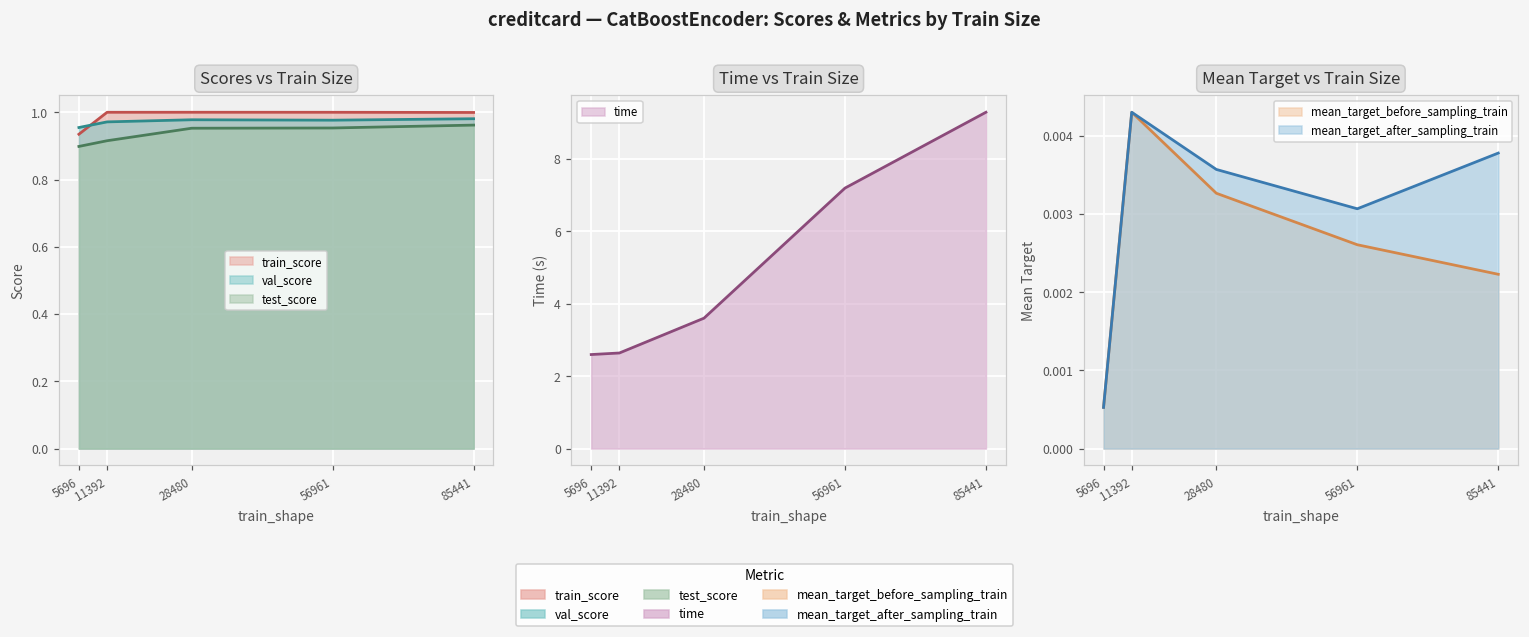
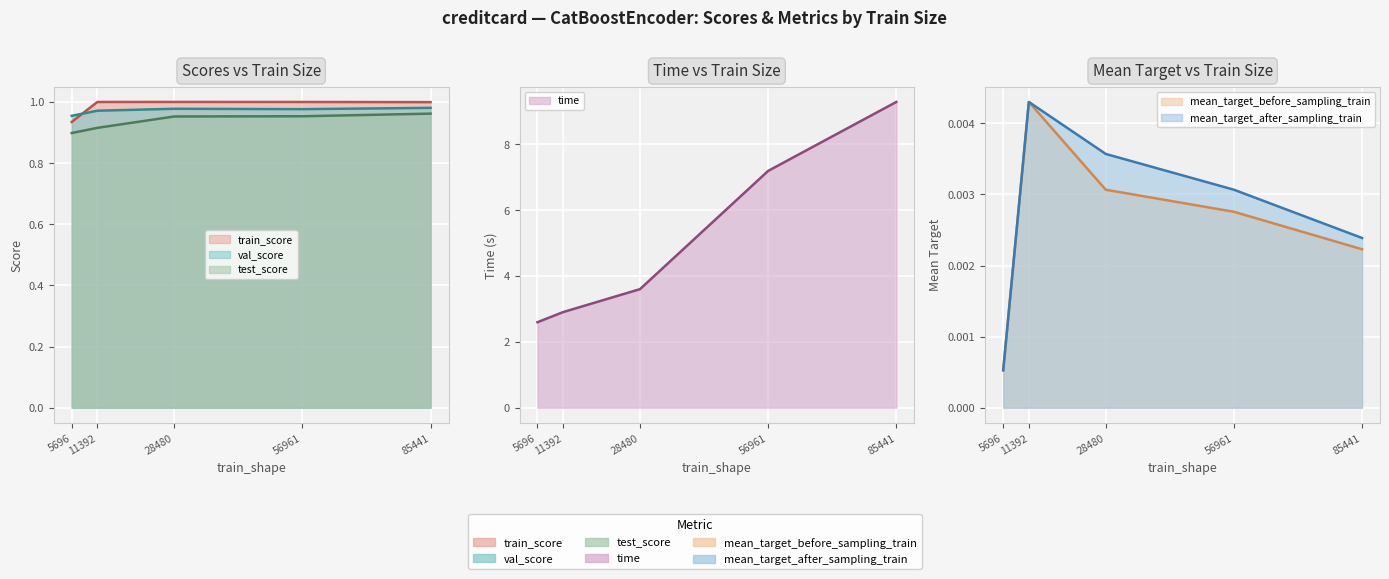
  {
    "Scores vs Train Size": {
      "train_score": {
        "5696": 0.93,
        "11392": 1.00,
        "28480": 1.00,
        "56961": 1.00,
        "85441": 1.00
      }
    },
    "Time vs Train Size": {
      "5696": 2.6,
-     "11392": 2.6,
+     "11392": 2.9,
      "28480": 3.6,
      "56961": 7.2,
      "85441": 9.3
    },
    "Mean Target vs Train Size": {
      "mean_target_before_sampling_train": {
-       "28480": 0.0033,
-       "56961": 0.0026,
+       "28480": 0.0031,
+       "56961": 0.0028,
        "85441": 0.0022
      },
      "mean_target_after_sampling_train": {
        "28480": 0.0036,
        "56961": 0.0031,
-       "85441": 0.0038
+       "85441": 0.0024
      }
    }
  }
